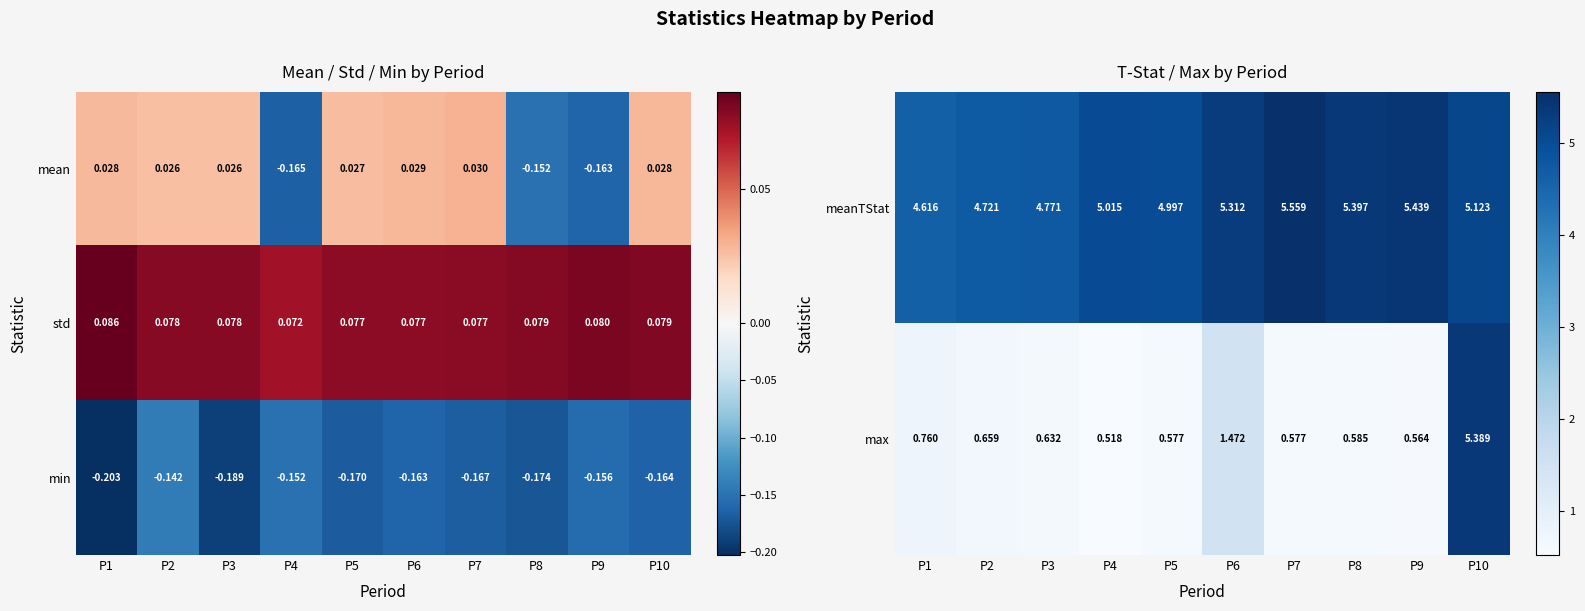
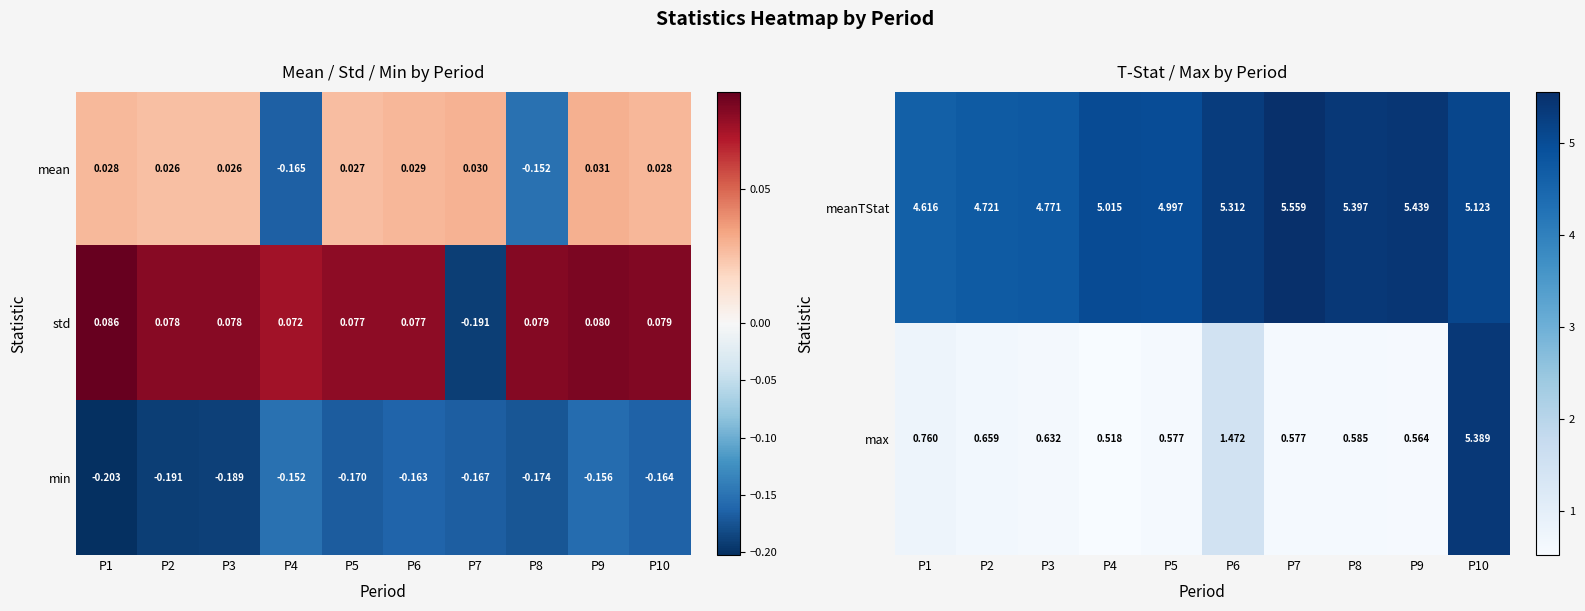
  {
    "Mean / Std / Min by Period": {
      "mean": {
        "P1": 0.028,
        "P2": 0.026,
        "P3": 0.026,
        "P4": -0.165,
        "P5": 0.027,
        "P6": 0.029,
        "P7": 0.030,
        "P8": -0.152,
-       "P9": -0.163,
+       "P9": 0.031,
        "P10": 0.028
      },
      "std": {
        "P1": 0.086,
        "P2": 0.078,
        "P3": 0.078,
        "P4": 0.072,
        "P5": 0.077,
        "P6": 0.077,
-       "P7": 0.077,
+       "P7": -0.191,
        "P8": 0.079,
        "P9": 0.080,
        "P10": 0.079
      },
      "min": {
        "P1": -0.203,
-       "P2": -0.142,
+       "P2": -0.191,
        "P3": -0.189,
        "P4": -0.152,
        "P5": -0.170,
        "P6": -0.163,
        "P7": -0.167,
        "P8": -0.174,
        "P9": -0.156,
        "P10": -0.164
      }
    },
    "T-Stat / Max by Period": {
      "meanTStat": {
        "P1": 4.616,
        "P2": 4.721,
        "P3": 4.771,
        "P4": 5.015,
        "P5": 4.997,
        "P6": 5.312,
        "P7": 5.559,
        "P8": 5.397,
        "P9": 5.439,
        "P10": 5.123
      },
      "max": {
        "P1": 0.760,
        "P2": 0.659,
        "P3": 0.632,
        "P4": 0.518,
        "P5": 0.577,
        "P6": 1.472,
        "P7": 0.577,
        "P8": 0.585,
        "P9": 0.564,
        "P10": 5.389
      }
    }
  }
